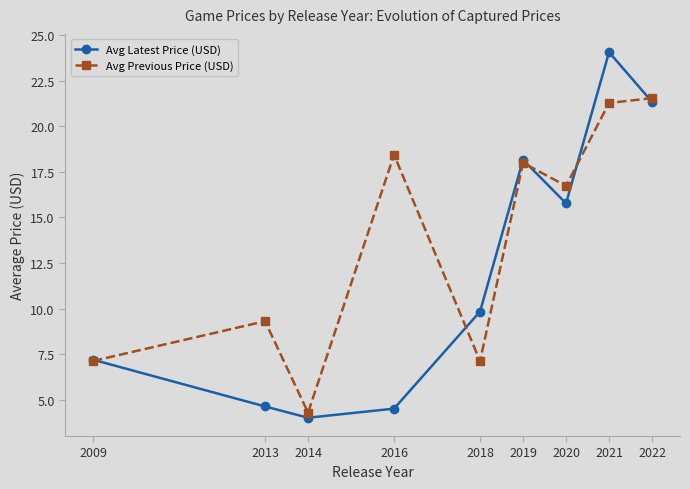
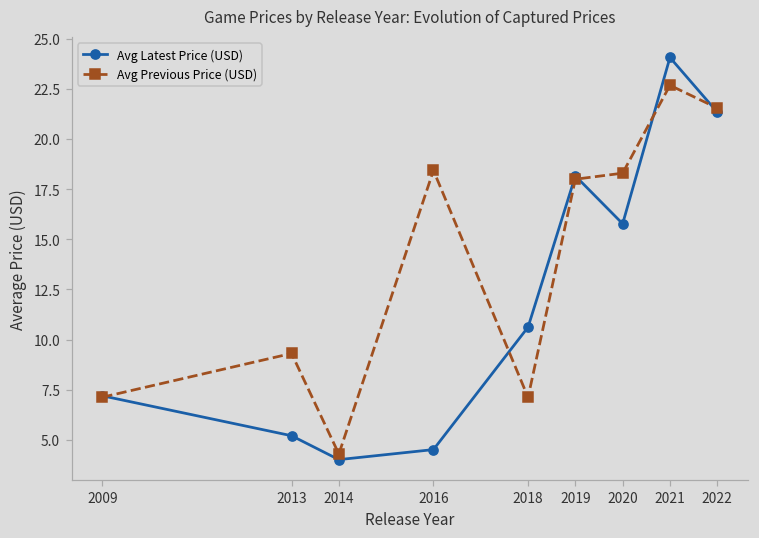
  {
    "Avg Latest Price (USD)": {
-     "2013": 4.6,
+     "2013": 5.2,
      "2014": 4.0,
      "2016": 4.5,
-     "2018": 9.8,
+     "2018": 10.6,
      "2019": 18.2,
      "2020": 15.8,
      "2021": 24.1,
      "2022": 21.3
    },
    "Avg Previous Price (USD)": {
      "2013": 9.3,
      "2014": 4.3,
      "2016": 18.4,
      "2018": 7.1,
      "2019": 18.0,
-     "2020": 16.7,
-     "2021": 21.3,
+     "2020": 18.3,
+     "2021": 22.7,
      "2022": 21.5
    }
  }
